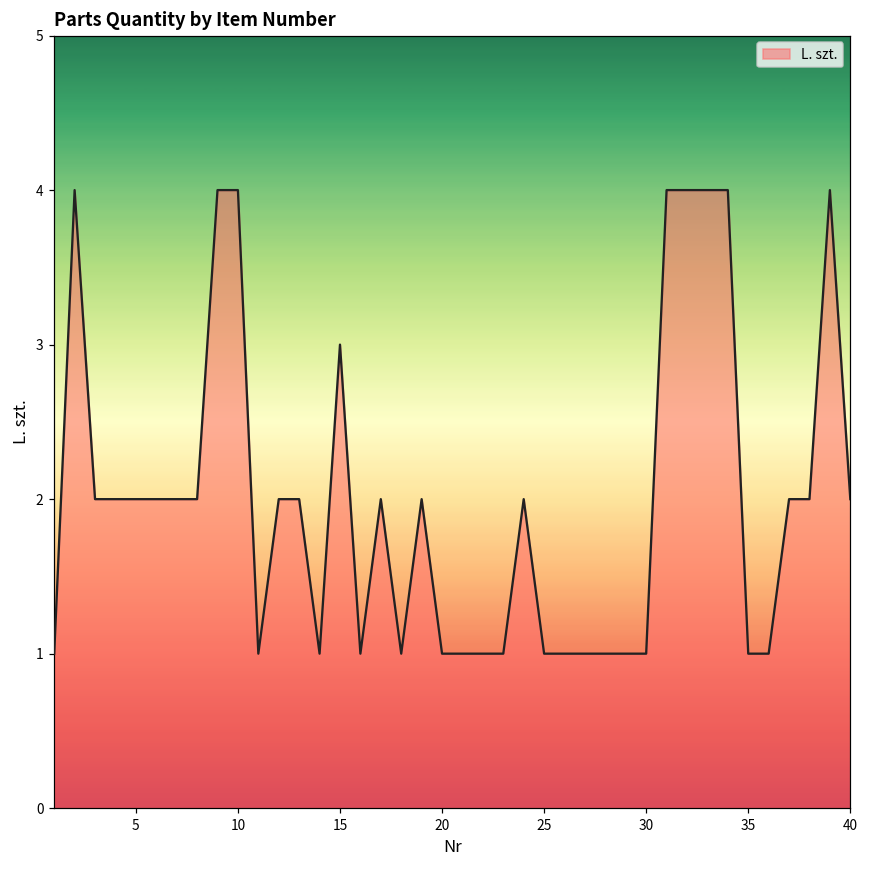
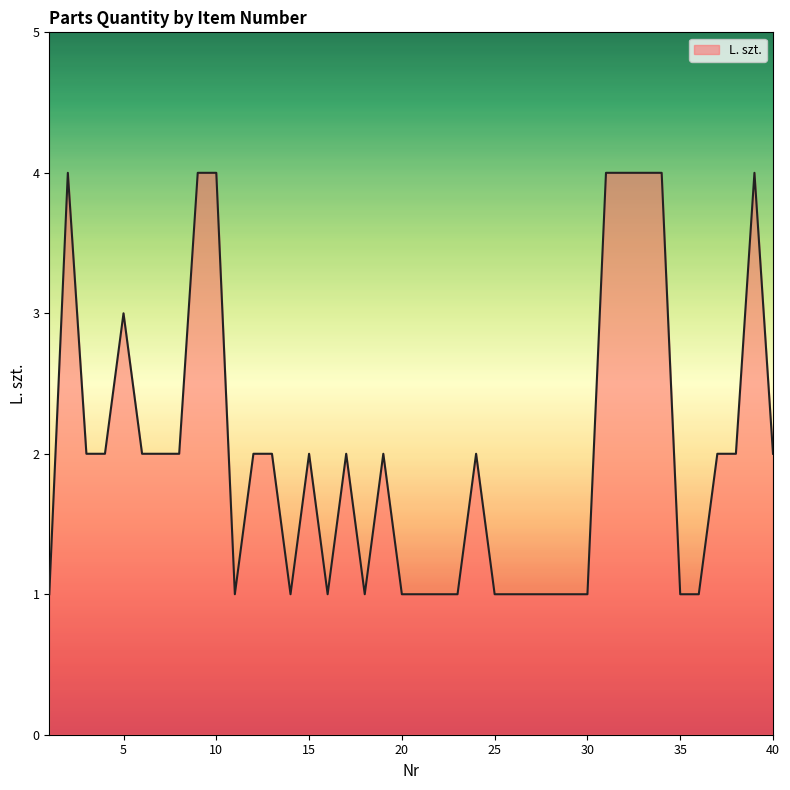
  {
-   "5": 2,
+   "5": 3,
    "10": 4,
-   "15": 3,
+   "15": 2,
    "20": 1,
    "25": 1,
    "30": 1,
    "35": 1,
    "40": 2
  }
